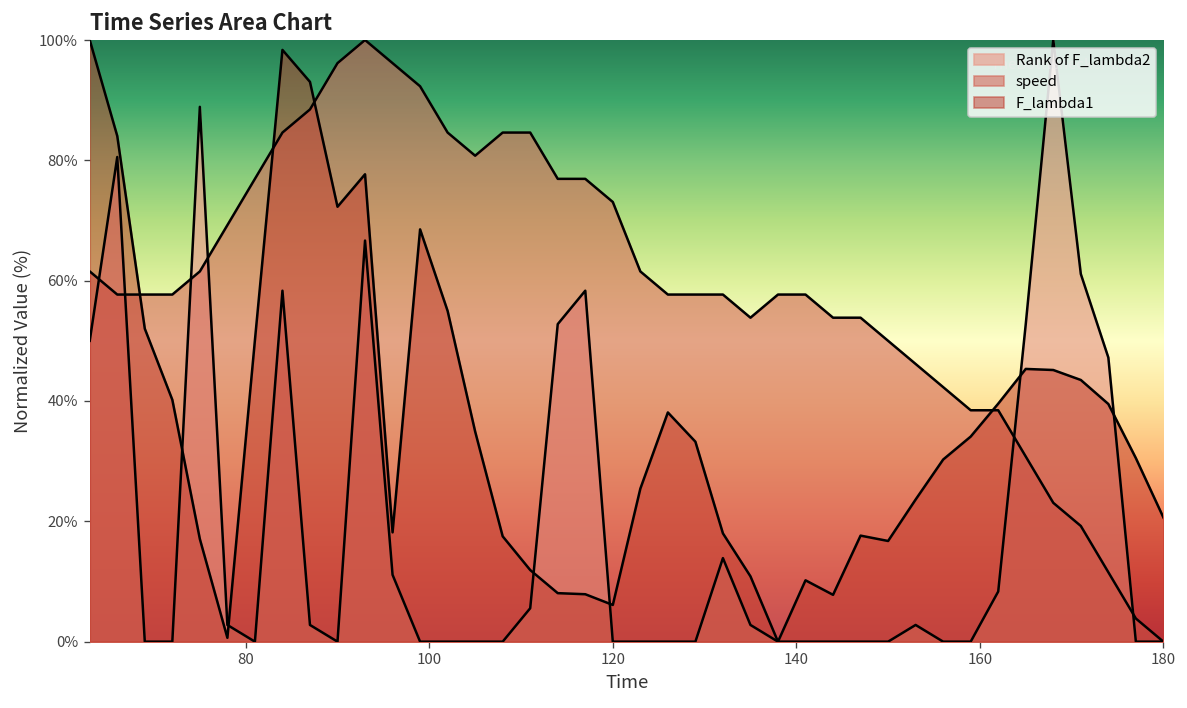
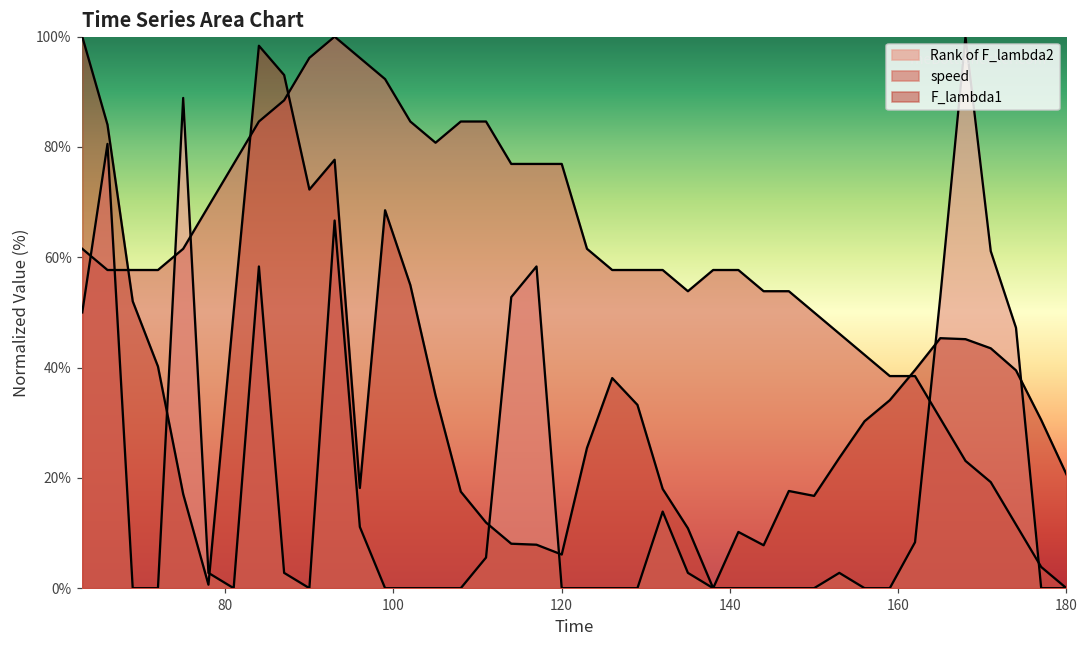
  {
    "Rank of F_lambda2": {
      "120": "0%"
    },
    "speed": {
-     "120": "73%"
+     "120": "77%"
    },
    "F_lambda1": {
      "120": "6%",
      "180": "21%"
    }
  }
